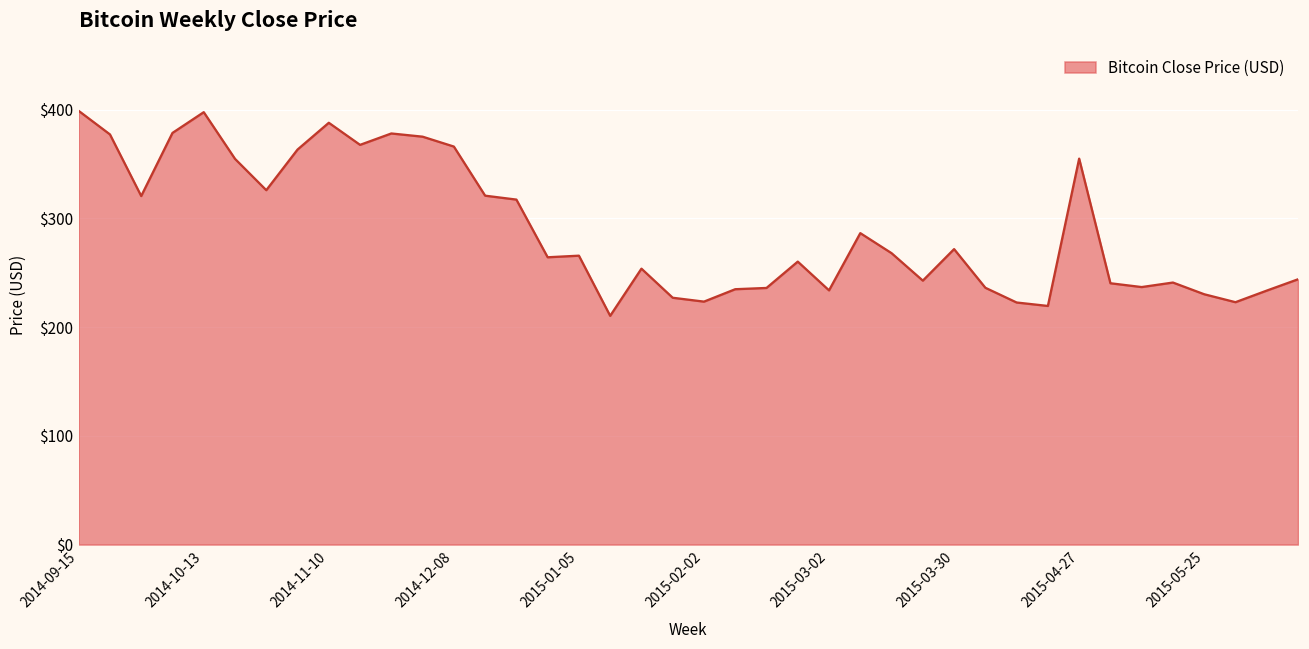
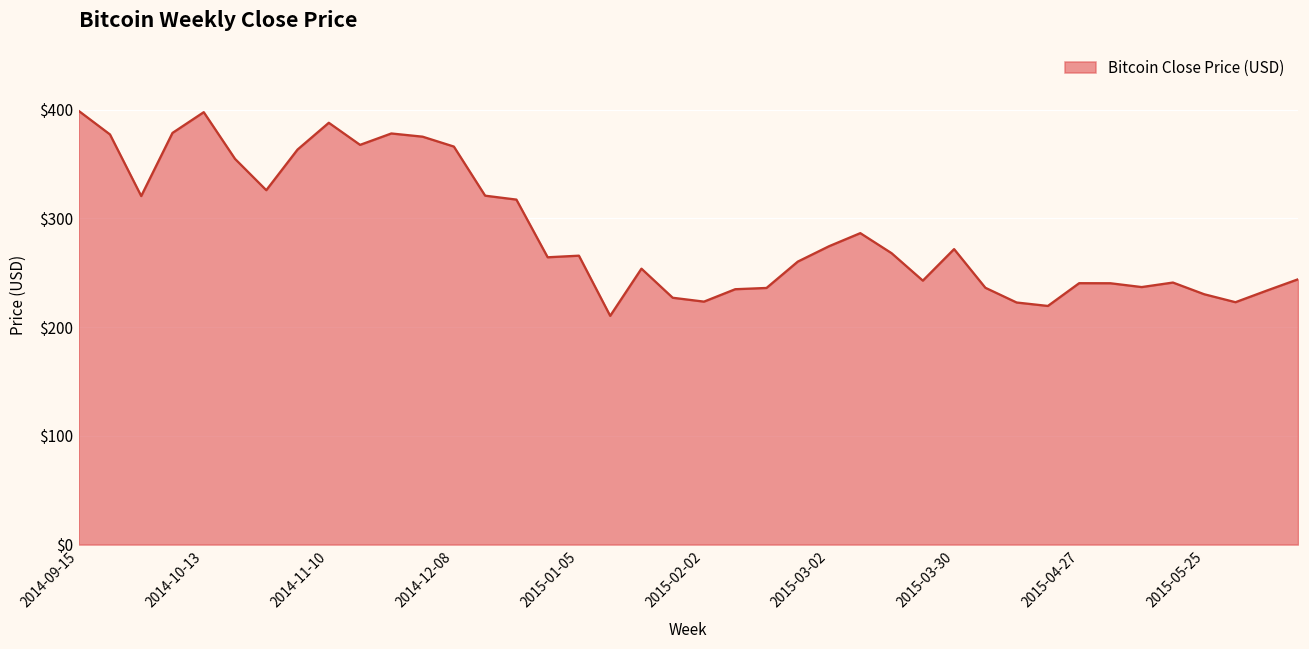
  {
    "2014-09-15": "$400",
    "2014-10-13": "$400",
    "2014-11-10": "$390",
    "2014-12-08": "$370",
    "2015-01-05": "$270",
    "2015-02-02": "$220",
-   "2015-03-02": "$230",
+   "2015-03-02": "$270",
    "2015-03-30": "$270",
-   "2015-04-27": "$350",
+   "2015-04-27": "$240",
    "2015-05-25": "$230"
  }
